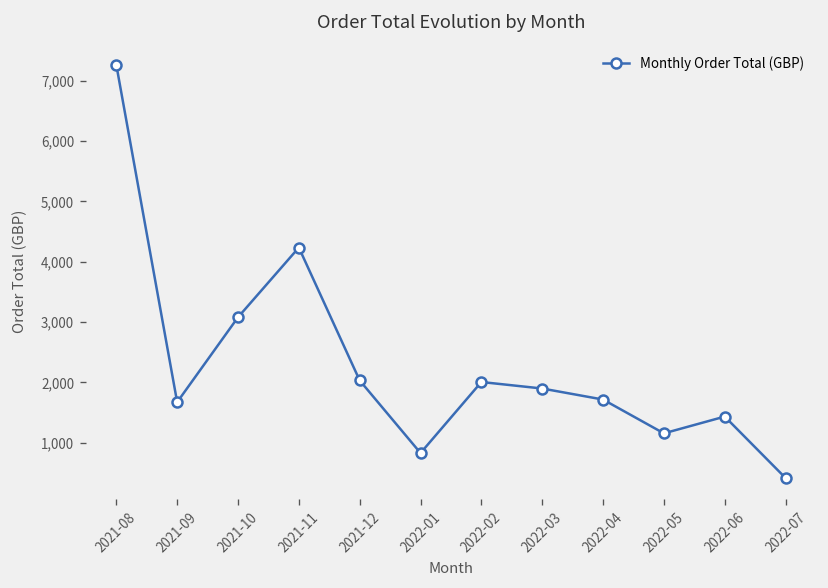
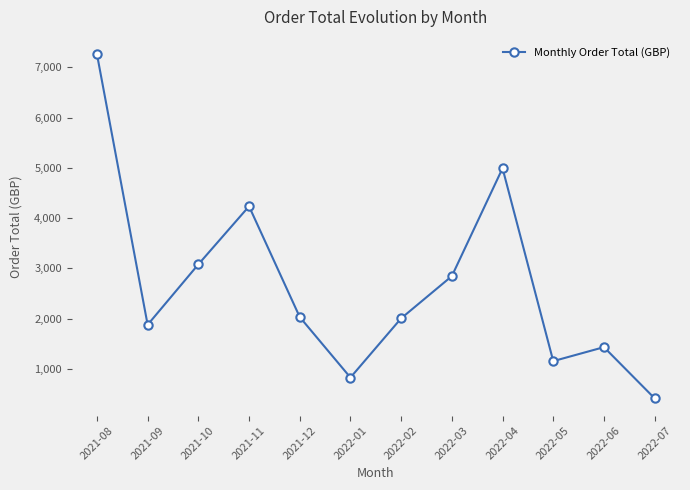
  {
    "2021-08": "7,300",
-   "2021-09": "1,700",
+   "2021-09": "1,900",
    "2021-10": "3,100",
    "2021-11": "4,200",
    "2021-12": "2,000",
    "2022-01": "800",
    "2022-02": "2,000",
-   "2022-03": "1,900",
-   "2022-04": "1,700",
+   "2022-03": "2,800",
+   "2022-04": "5,000",
    "2022-05": "1,200",
    "2022-06": "1,400",
    "2022-07": "400"
  }
